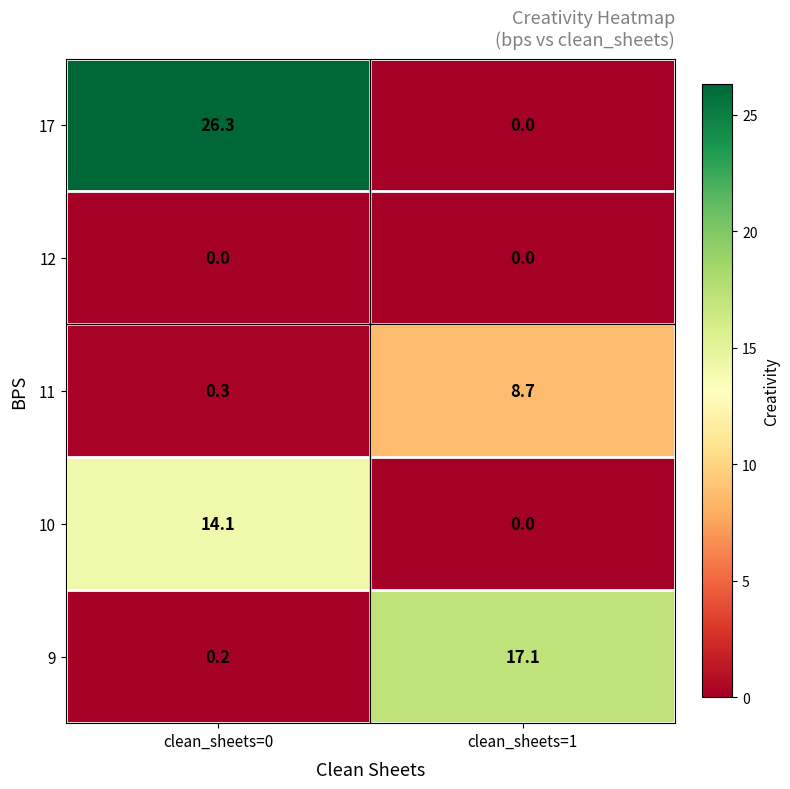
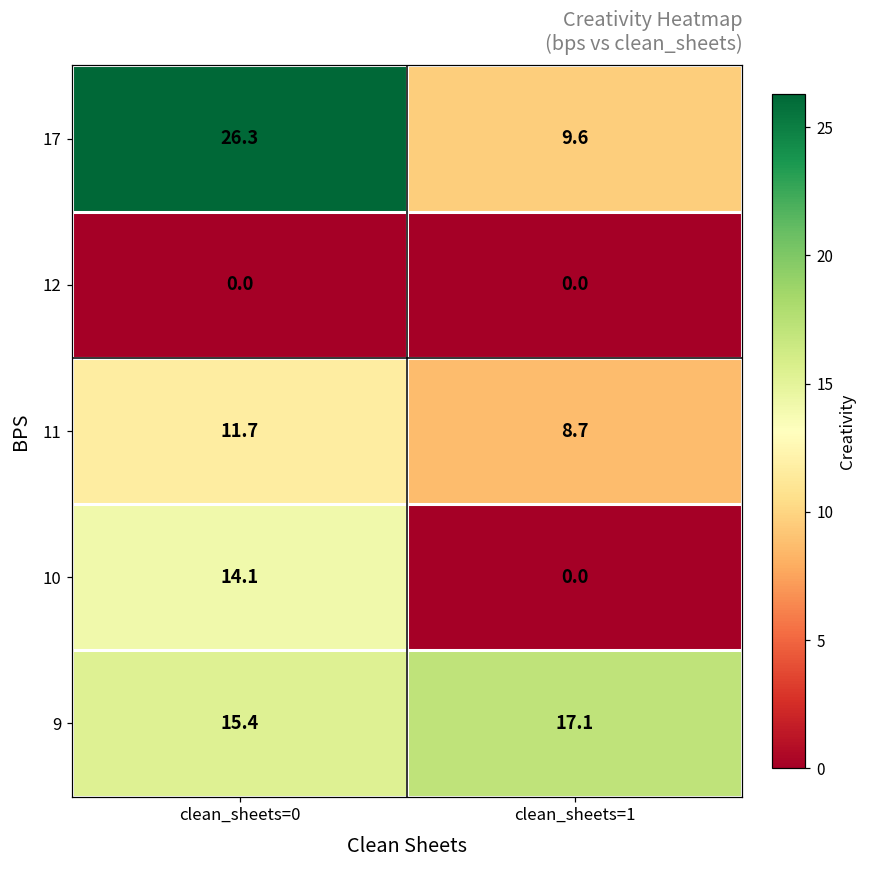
  {
    "17": {
      "clean_sheets=0": 26.3,
-     "clean_sheets=1": 0.0
+     "clean_sheets=1": 9.6
    },
    "12": {
      "clean_sheets=0": 0.0,
      "clean_sheets=1": 0.0
    },
    "11": {
-     "clean_sheets=0": 0.3,
+     "clean_sheets=0": 11.7,
      "clean_sheets=1": 8.7
    },
    "10": {
      "clean_sheets=0": 14.1,
      "clean_sheets=1": 0.0
    },
    "9": {
-     "clean_sheets=0": 0.2,
+     "clean_sheets=0": 15.4,
      "clean_sheets=1": 17.1
    }
  }
